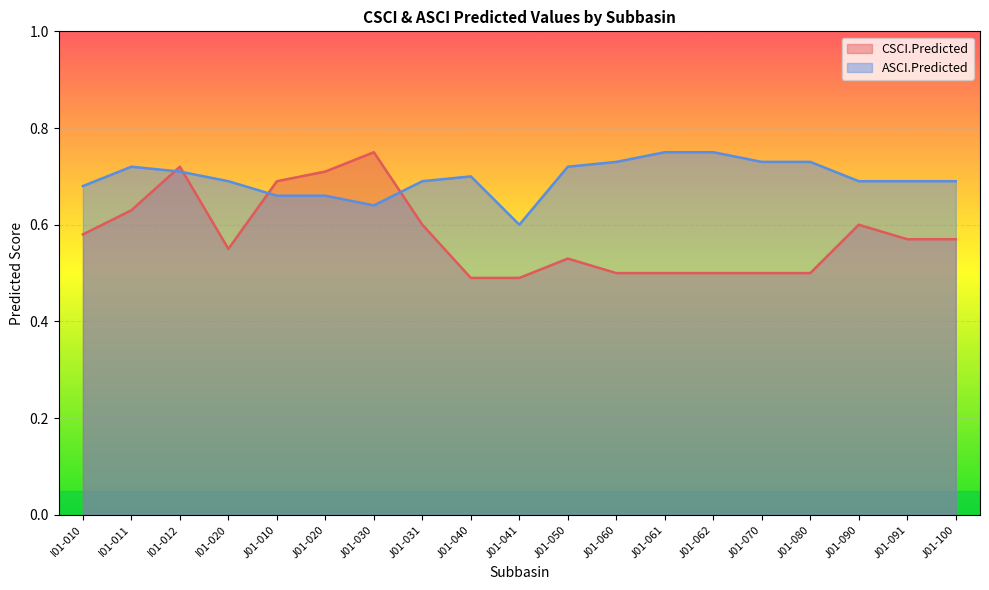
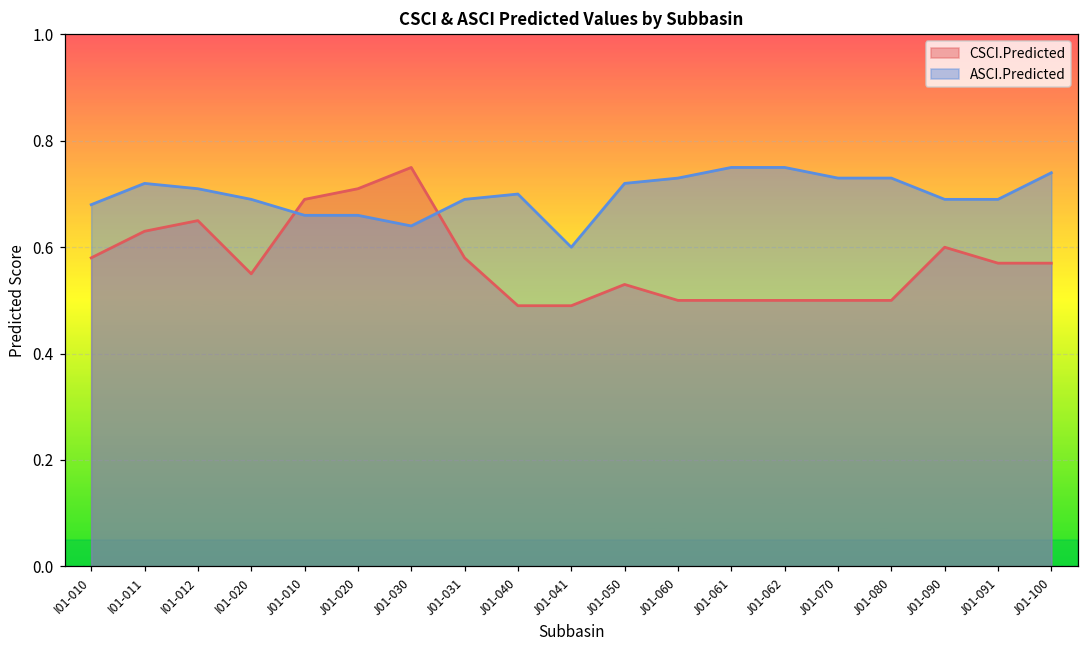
  {
    "CSCI.Predicted": {
      "I01-010": 0.58,
      "I01-011": 0.63,
-     "I01-012": 0.72,
+     "I01-012": 0.65,
      "I01-020": 0.55,
      "J01-010": 0.69,
      "J01-020": 0.71,
      "J01-030": 0.75,
-     "J01-031": 0.60,
+     "J01-031": 0.58,
      "J01-040": 0.49,
      "J01-041": 0.49,
      "J01-050": 0.53,
      "J01-060": 0.50,
      "J01-061": 0.50,
      "J01-062": 0.50,
      "J01-070": 0.50,
      "J01-080": 0.50,
      "J01-090": 0.60,
      "J01-091": 0.57,
      "J01-100": 0.57
    },
    "ASCI.Predicted": {
      "I01-010": 0.68,
      "I01-011": 0.72,
      "I01-012": 0.71,
      "I01-020": 0.69,
      "J01-010": 0.66,
      "J01-020": 0.66,
      "J01-030": 0.64,
      "J01-031": 0.69,
      "J01-040": 0.70,
      "J01-041": 0.60,
      "J01-050": 0.72,
      "J01-060": 0.73,
      "J01-061": 0.75,
      "J01-062": 0.75,
      "J01-070": 0.73,
      "J01-080": 0.73,
      "J01-090": 0.69,
      "J01-091": 0.69,
-     "J01-100": 0.69
+     "J01-100": 0.74
    }
  }
